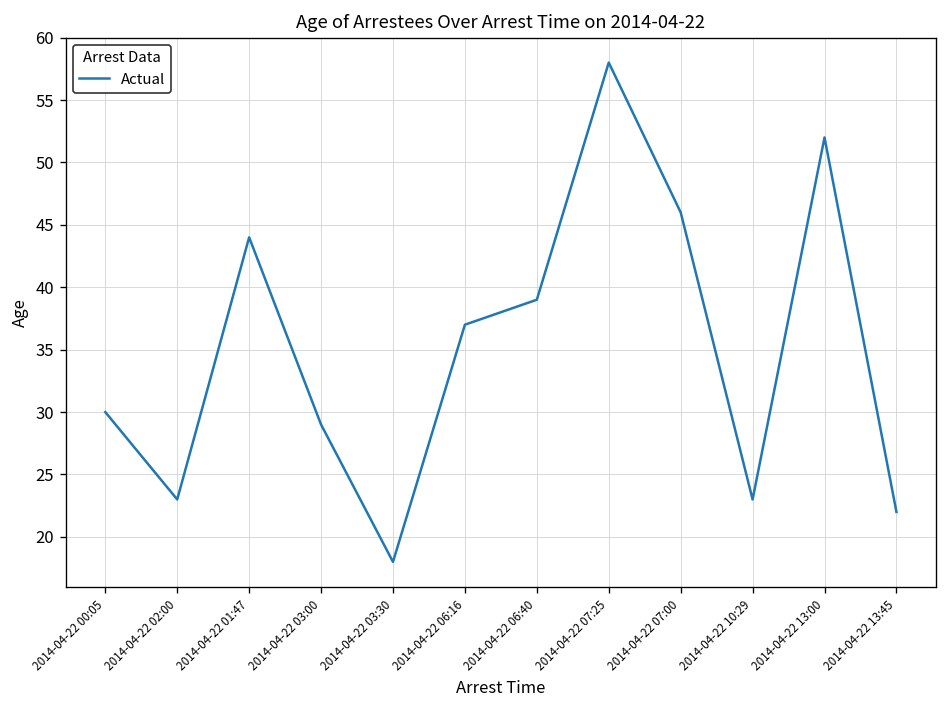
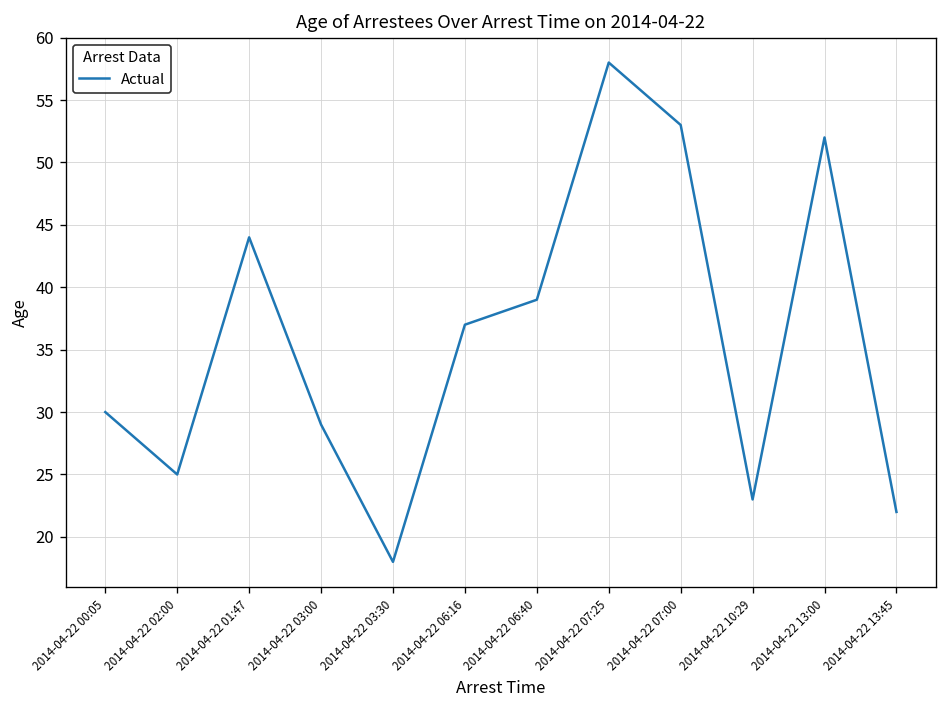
  {
    "2014-04-22 00:05": 30,
-   "2014-04-22 02:00": 23,
+   "2014-04-22 02:00": 25,
    "2014-04-22 01:47": 44,
    "2014-04-22 03:00": 29,
    "2014-04-22 03:30": 18,
    "2014-04-22 06:16": 37,
    "2014-04-22 06:40": 39,
    "2014-04-22 07:25": 58,
-   "2014-04-22 07:00": 46,
+   "2014-04-22 07:00": 53,
    "2014-04-22 10:29": 23,
    "2014-04-22 13:00": 52,
    "2014-04-22 13:45": 22
  }
